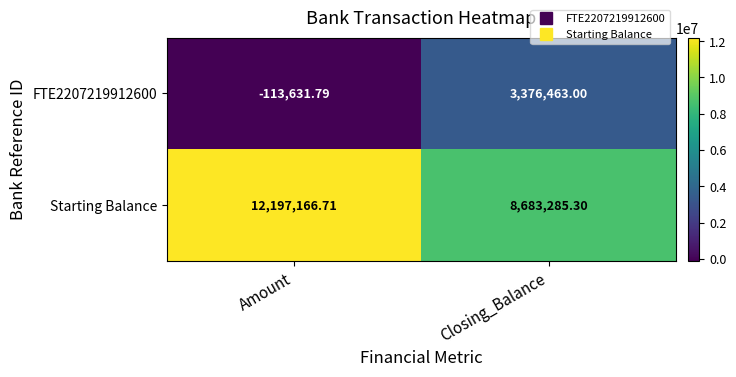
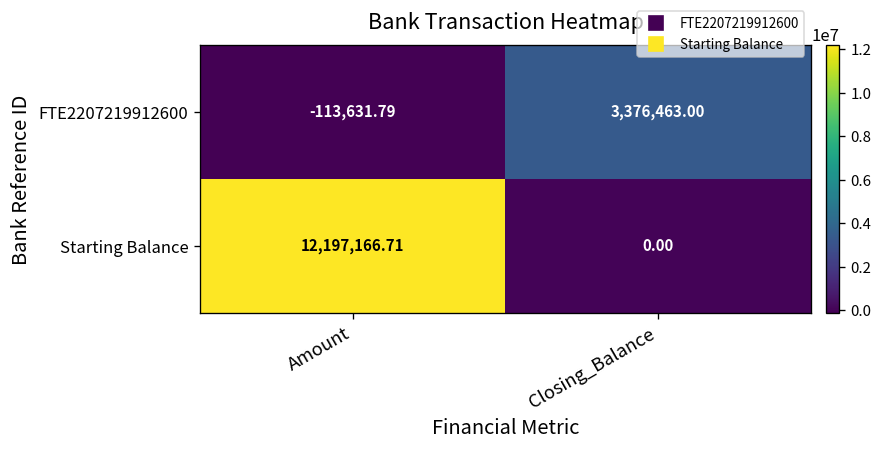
  {
    "FTE2207219912600": {
      "Amount": "-113,631.79",
      "Closing_Balance": "3,376,463.00"
    },
    "Starting Balance": {
      "Amount": "12,197,166.71",
-     "Closing_Balance": "8,683,285.30"
+     "Closing_Balance": "0.00"
    }
  }
